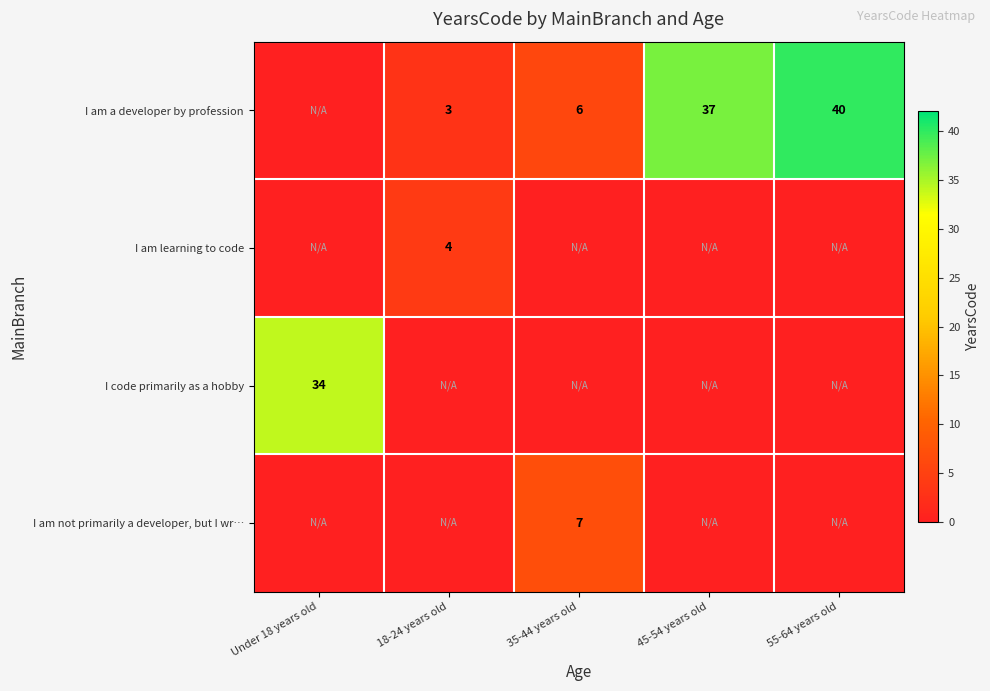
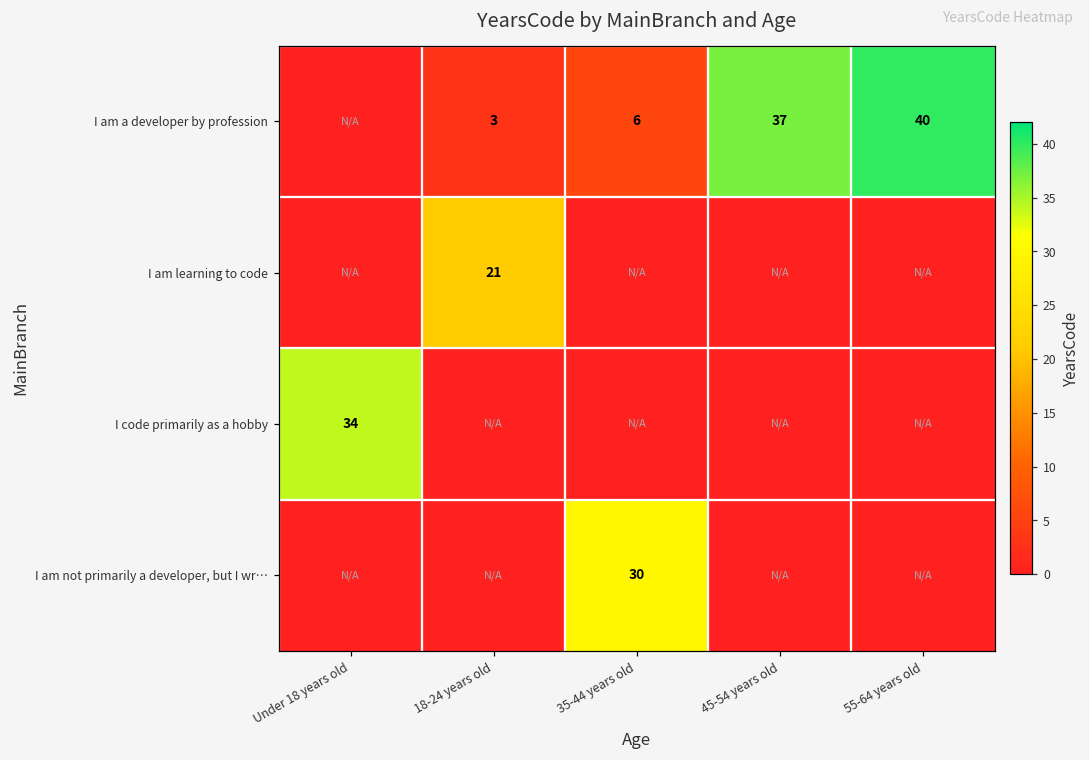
  {
    "I am a developer by profession": {
      "18-24 years old": 3,
      "35-44 years old": 6,
      "45-54 years old": 37,
      "55-64 years old": 40
    },
    "I am learning to code": {
-     "18-24 years old": 4
+     "18-24 years old": 21
    },
    "I code primarily as a hobby": {
      "Under 18 years old": 34
    },
    "I am not primarily a developer, but I wr…": {
-     "35-44 years old": 7
+     "35-44 years old": 30
    }
  }
